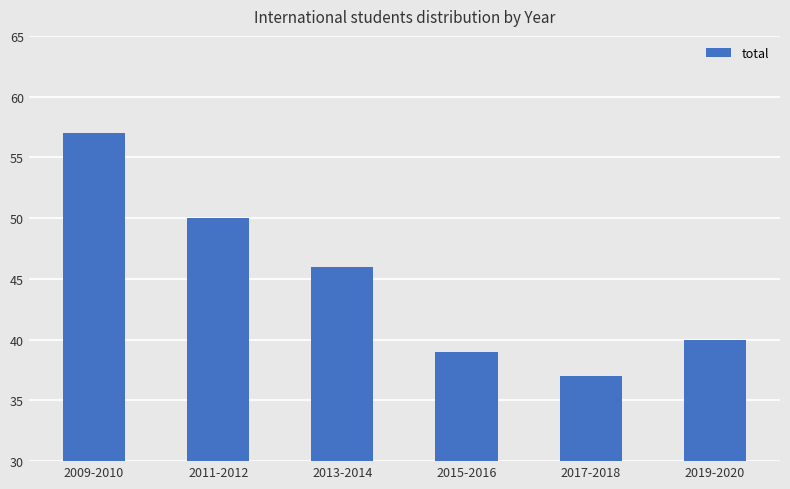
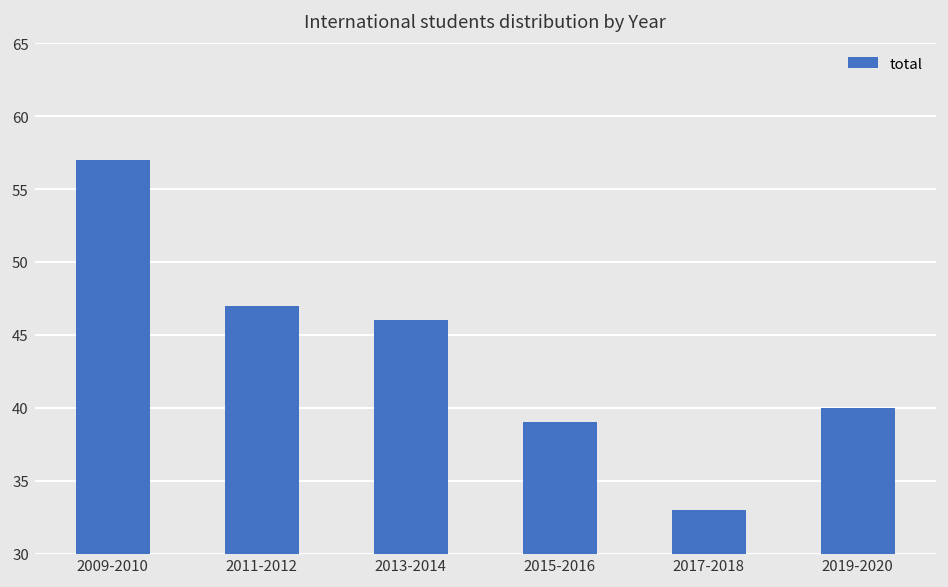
  {
    "2009-2010": 57,
-   "2011-2012": 50,
+   "2011-2012": 47,
    "2013-2014": 46,
    "2015-2016": 39,
-   "2017-2018": 37,
+   "2017-2018": 33,
    "2019-2020": 40
  }
